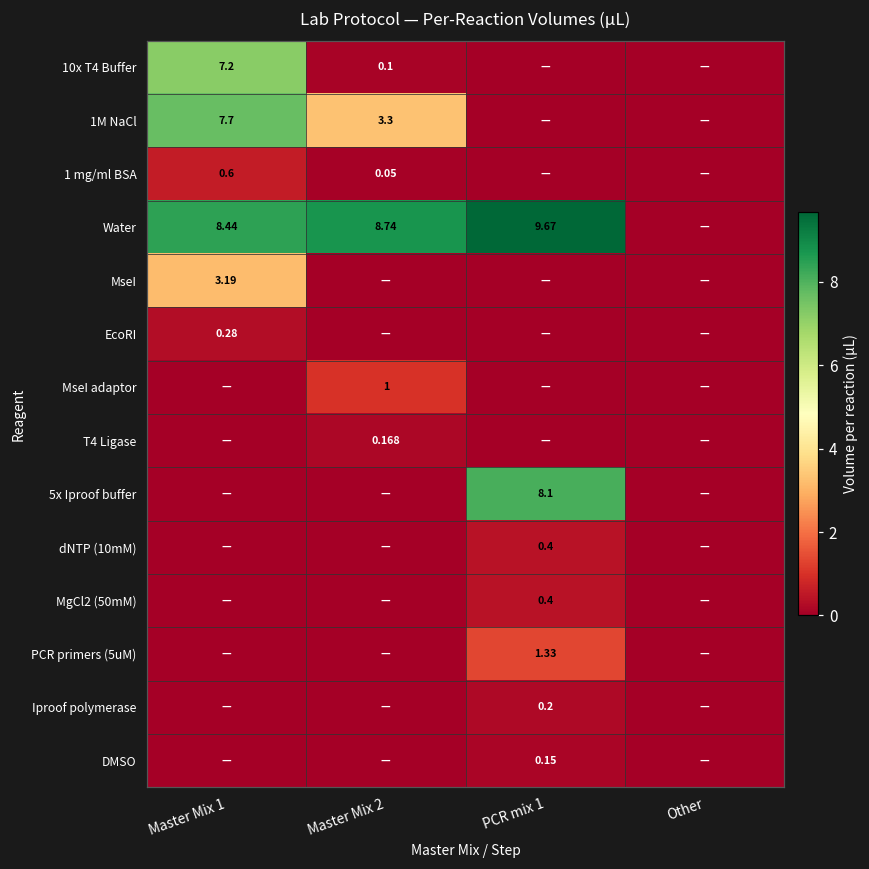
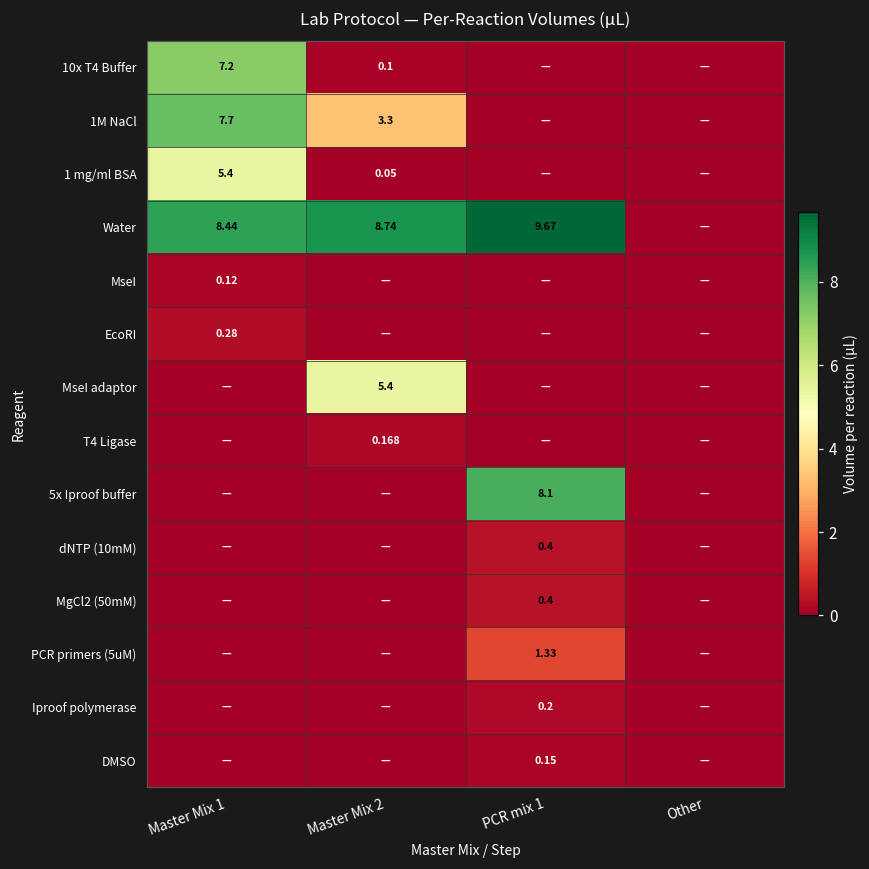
  {
    "10x T4 Buffer": {
      "Master Mix 1": 7.2,
      "Master Mix 2": 0.1
    },
    "1M NaCl": {
      "Master Mix 1": 7.7,
      "Master Mix 2": 3.3
    },
    "1 mg/ml BSA": {
-     "Master Mix 1": 0.6,
+     "Master Mix 1": 5.4,
      "Master Mix 2": 0.05
    },
    "Water": {
      "Master Mix 1": 8.44,
      "Master Mix 2": 8.74,
      "PCR mix 1": 9.67
    },
    "MseI": {
-     "Master Mix 1": 3.19
+     "Master Mix 1": 0.12
    },
    "EcoRI": {
      "Master Mix 1": 0.28
    },
    "MseI adaptor": {
-     "Master Mix 2": 1
+     "Master Mix 2": 5.4
    },
    "T4 Ligase": {
      "Master Mix 2": 0.168
    },
    "5x Iproof buffer": {
      "PCR mix 1": 8.1
    },
    "dNTP (10mM)": {
      "PCR mix 1": 0.4
    },
    "MgCl2 (50mM)": {
      "PCR mix 1": 0.4
    },
    "PCR primers (5uM)": {
      "PCR mix 1": 1.33
    },
    "Iproof polymerase": {
      "PCR mix 1": 0.2
    },
    "DMSO": {
      "PCR mix 1": 0.15
    }
  }
